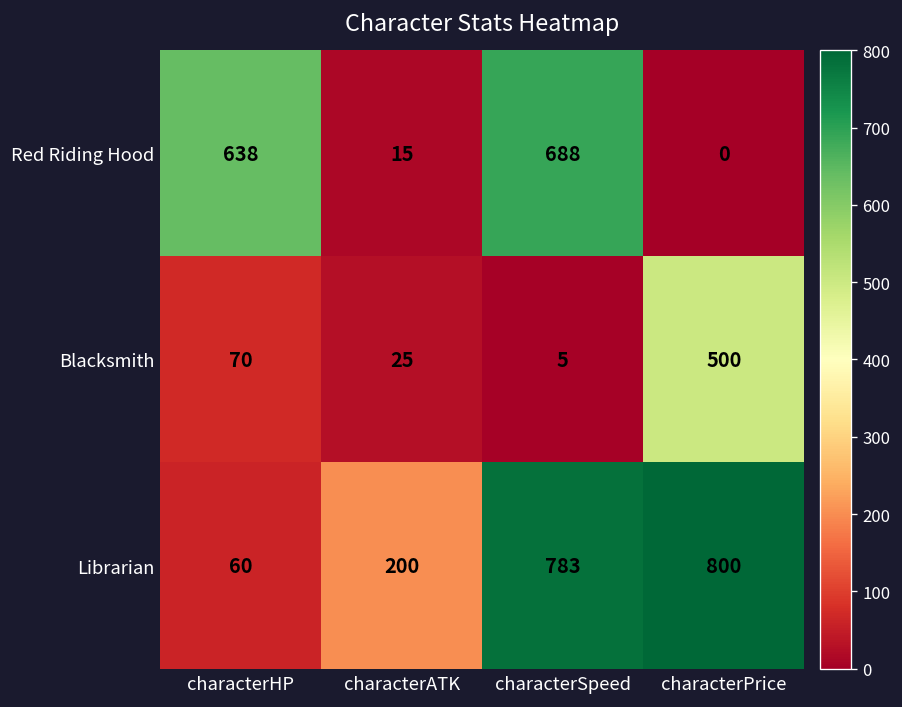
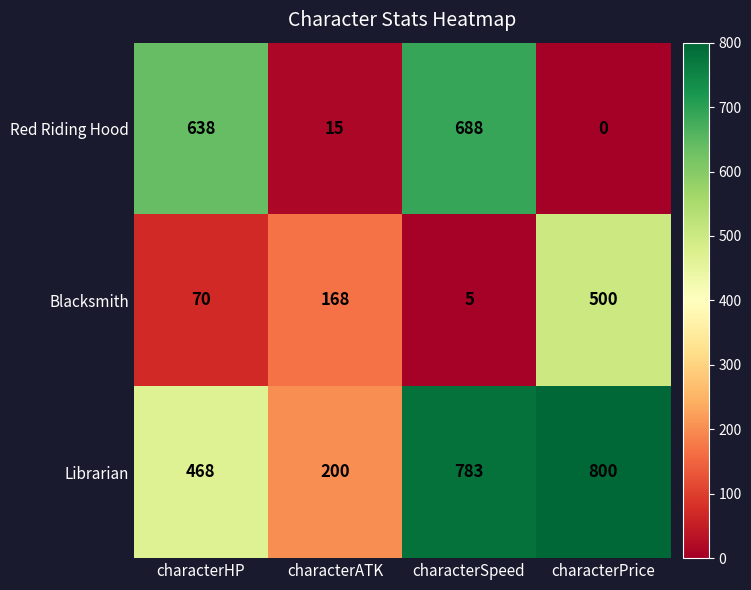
  {
    "Red Riding Hood": {
      "characterHP": 638,
      "characterATK": 15,
      "characterSpeed": 688,
      "characterPrice": 0
    },
    "Blacksmith": {
      "characterHP": 70,
-     "characterATK": 25,
+     "characterATK": 168,
      "characterSpeed": 5,
      "characterPrice": 500
    },
    "Librarian": {
-     "characterHP": 60,
+     "characterHP": 468,
      "characterATK": 200,
      "characterSpeed": 783,
      "characterPrice": 800
    }
  }
